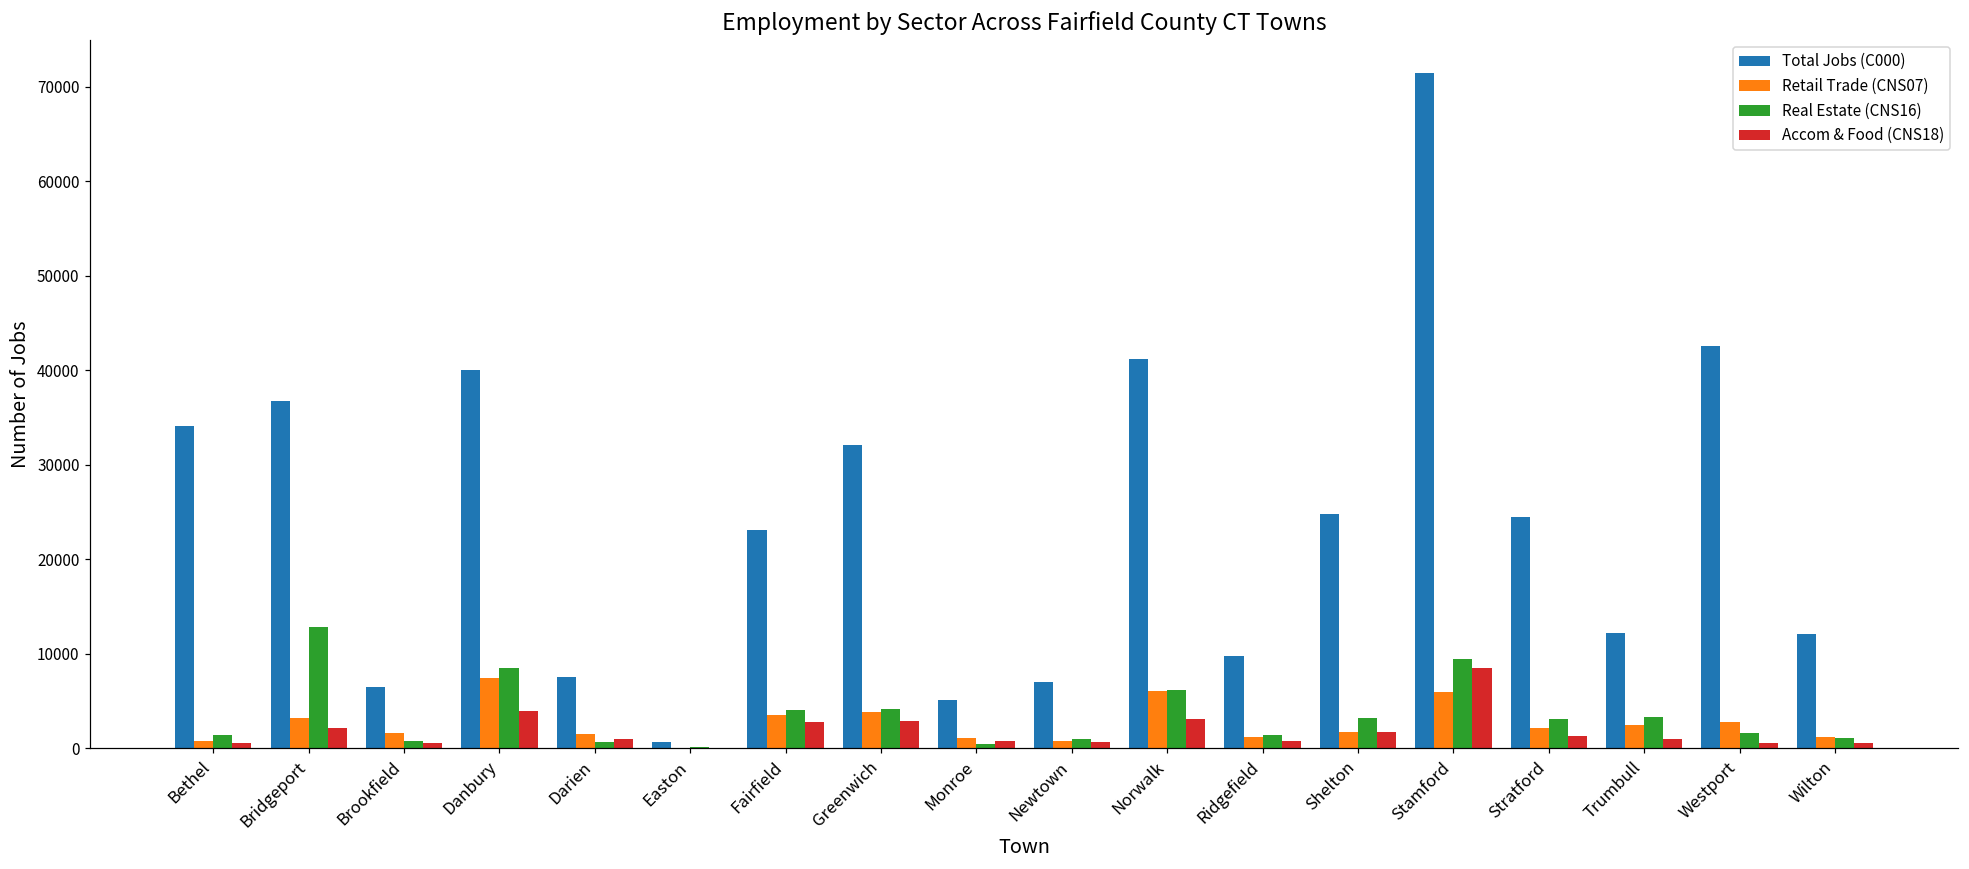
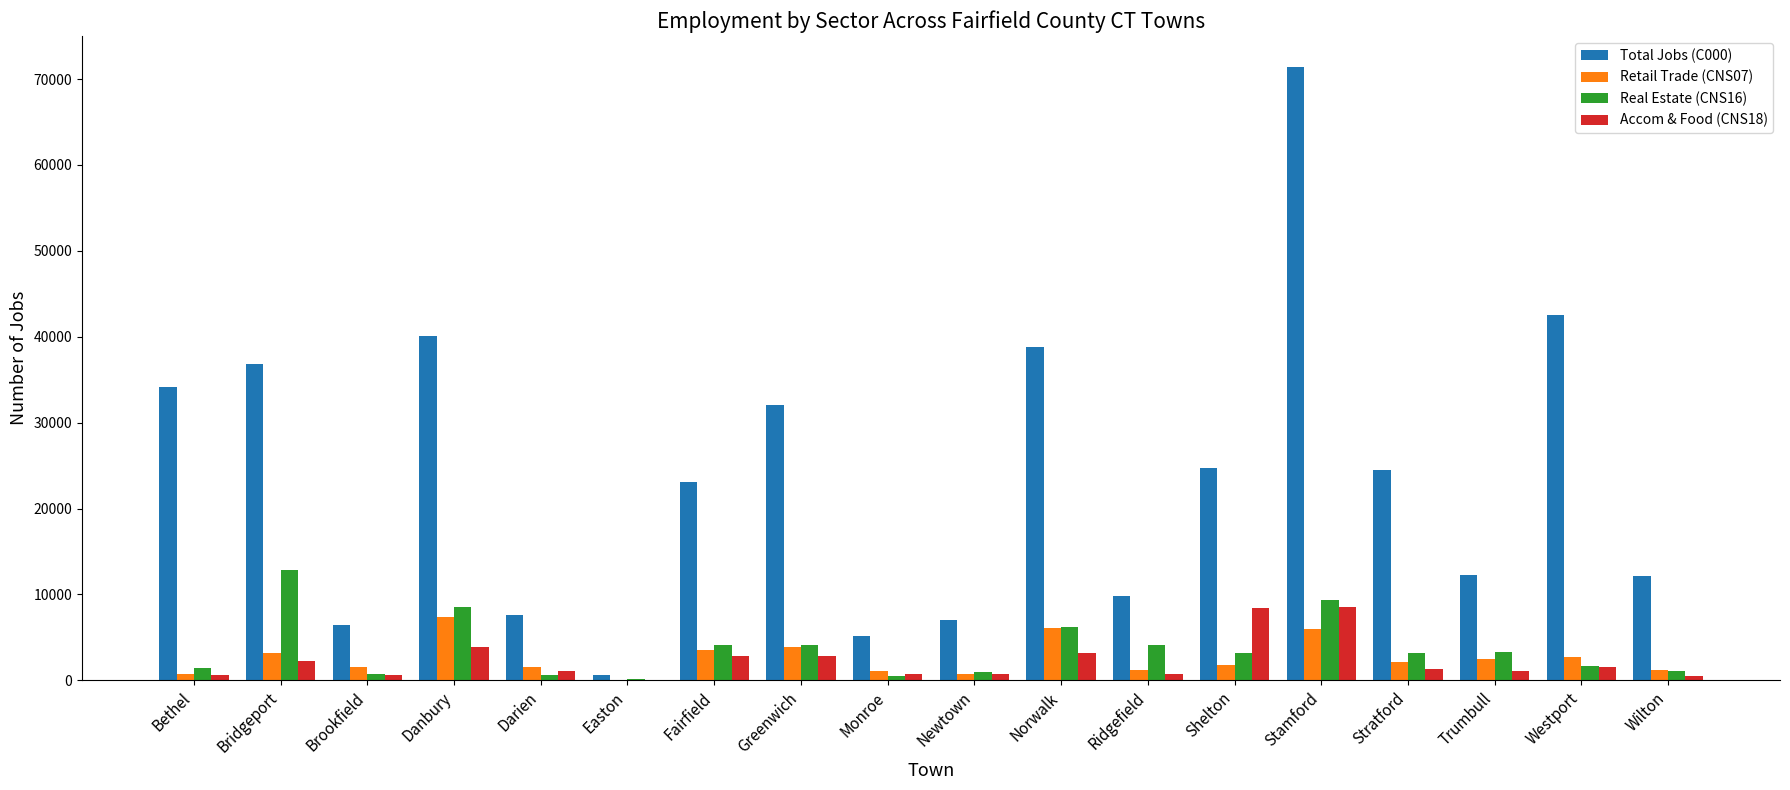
  {
    "Total Jobs (C000)": {
      "Bethel": 34000,
      "Bridgeport": 37000,
      "Brookfield": 6000,
      "Danbury": 40000,
      "Darien": 8000,
      "Easton": 1000,
      "Fairfield": 23000,
      "Greenwich": 32000,
      "Monroe": 5000,
      "Newtown": 7000,
-     "Norwalk": 41000,
+     "Norwalk": 39000,
      "Ridgefield": 10000,
      "Shelton": 25000,
      "Stamford": 71000,
      "Stratford": 25000,
      "Trumbull": 12000,
      "Westport": 43000,
      "Wilton": 12000
    },
    "Retail Trade (CNS07)": {
      "Bethel": 1000,
      "Bridgeport": 3000,
      "Brookfield": 2000,
      "Danbury": 7000,
      "Darien": 2000,
      "Fairfield": 4000,
      "Greenwich": 4000,
      "Monroe": 1000,
      "Newtown": 1000,
      "Norwalk": 6000,
      "Ridgefield": 1000,
      "Shelton": 2000,
      "Stamford": 6000,
      "Stratford": 2000,
      "Trumbull": 2000,
      "Westport": 3000,
      "Wilton": 1000
    },
    "Real Estate (CNS16)": {
      "Bethel": 1000,
      "Bridgeport": 13000,
      "Brookfield": 1000,
      "Danbury": 9000,
      "Darien": 1000,
      "Fairfield": 4000,
      "Greenwich": 4000,
      "Monroe": 0,
      "Newtown": 1000,
      "Norwalk": 6000,
-     "Ridgefield": 1000,
+     "Ridgefield": 4000,
      "Shelton": 3000,
      "Stamford": 9000,
      "Stratford": 3000,
      "Trumbull": 3000,
      "Westport": 2000,
      "Wilton": 1000
    },
    "Accom & Food (CNS18)": {
      "Bethel": 1000,
      "Bridgeport": 2000,
      "Brookfield": 1000,
      "Danbury": 4000,
      "Darien": 1000,
      "Fairfield": 3000,
      "Greenwich": 3000,
      "Monroe": 1000,
      "Newtown": 1000,
      "Norwalk": 3000,
      "Ridgefield": 1000,
-     "Shelton": 2000,
+     "Shelton": 8000,
      "Stamford": 9000,
      "Stratford": 1000,
      "Trumbull": 1000,
-     "Westport": 1000,
+     "Westport": 2000,
      "Wilton": 1000
    }
  }
